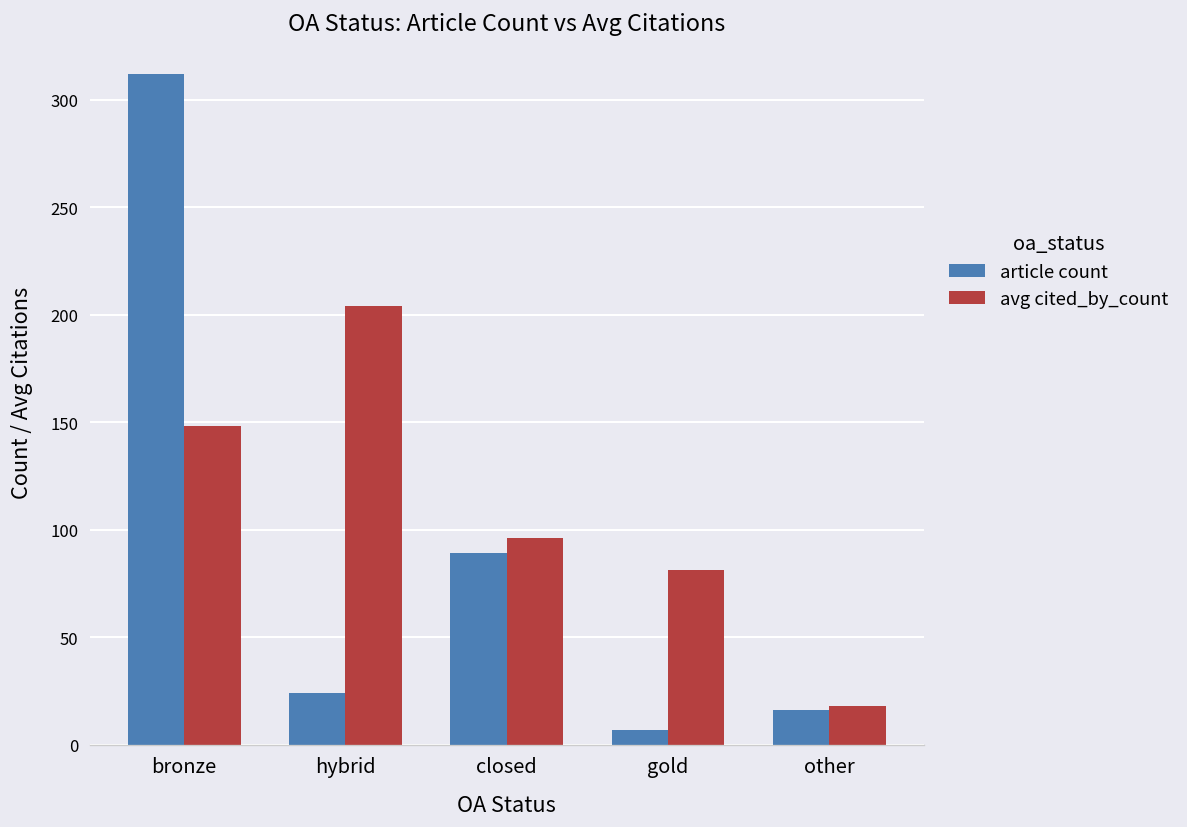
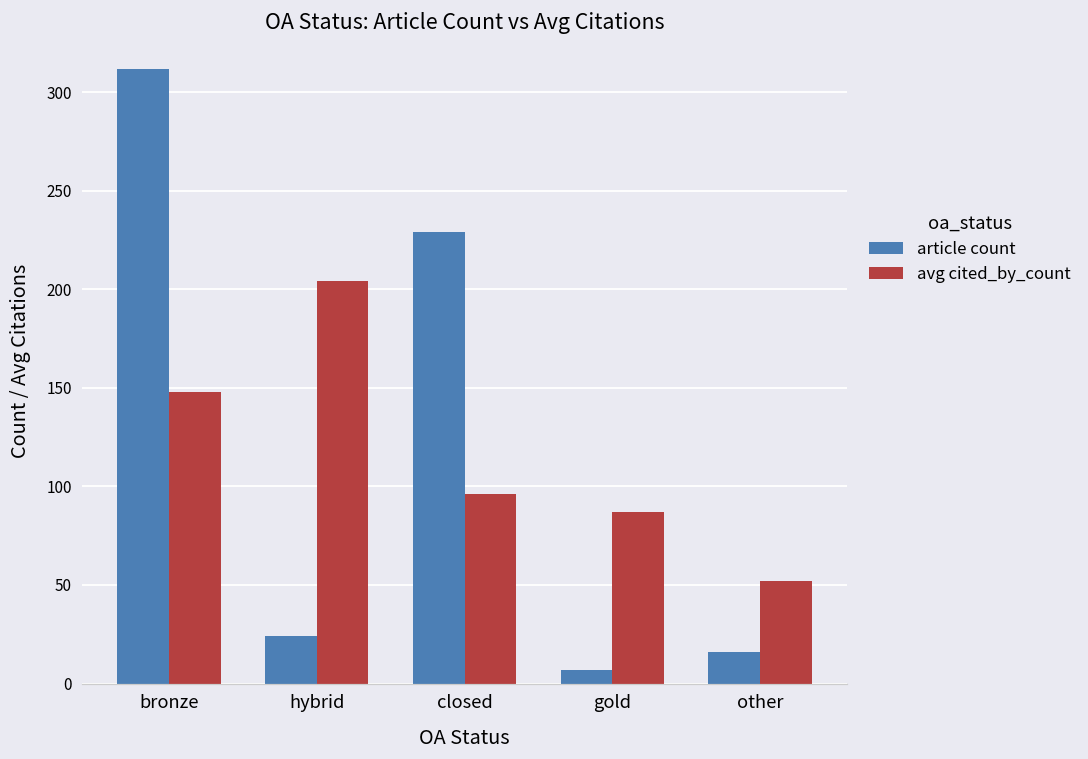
  {
    "article count": {
      "bronze": 312,
      "hybrid": 24,
-     "closed": 89,
+     "closed": 229,
      "gold": 7,
      "other": 16
    },
    "avg cited_by_count": {
      "bronze": 148,
      "hybrid": 204,
      "closed": 96,
-     "gold": 81,
-     "other": 18
+     "gold": 87,
+     "other": 52
    }
  }
